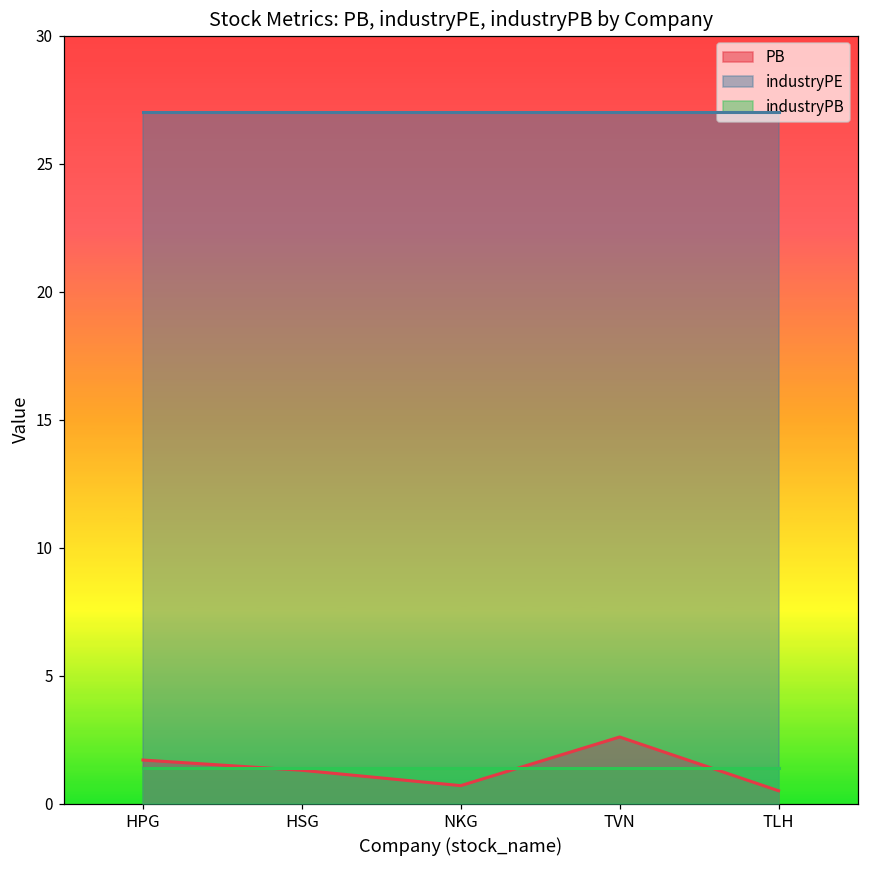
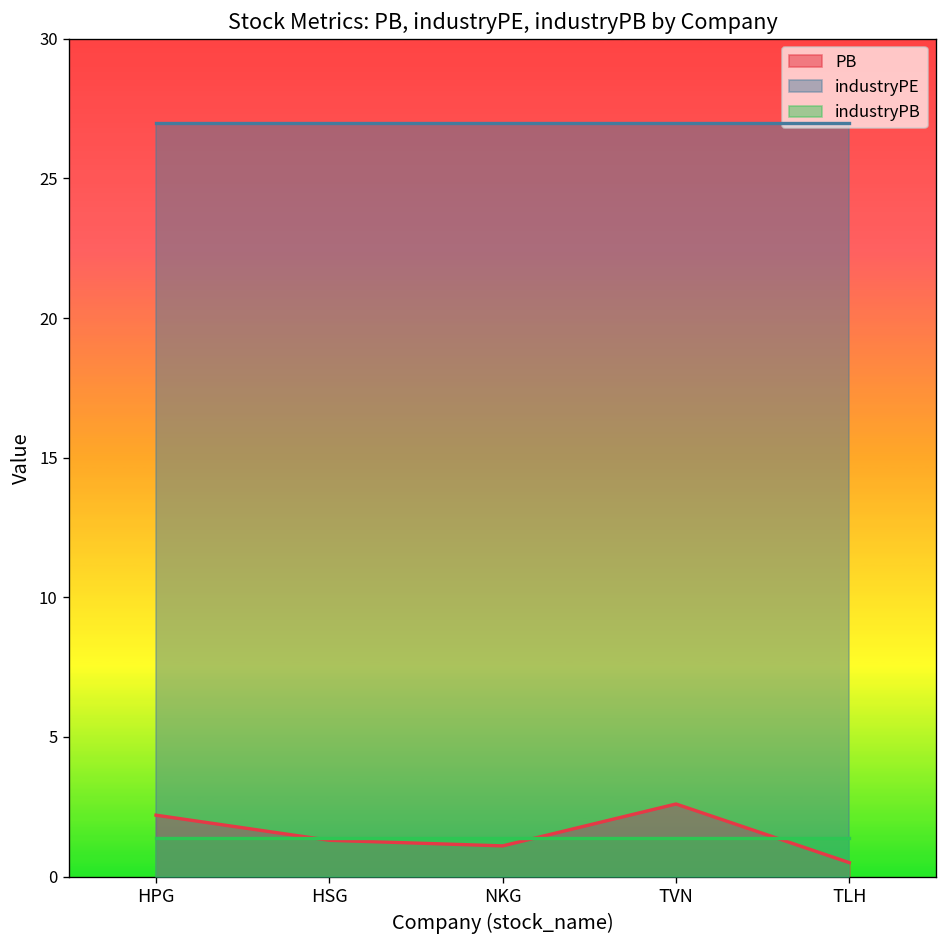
  {
    "PB": {
-     "HPG": 1.7,
-     "NKG": 0.7,
+     "HPG": 2.2,
+     "NKG": 1.1,
      "TVN": 2.6,
      "TLH": 0.5
    },
    "industryPE": {
      "HPG": 27.0,
      "HSG": 27.0,
      "NKG": 27.0,
      "TVN": 27.0
    },
    "industryPB": {
      "HPG": 1.4,
      "NKG": 1.4,
      "TVN": 1.4,
      "TLH": 1.4
    }
  }
